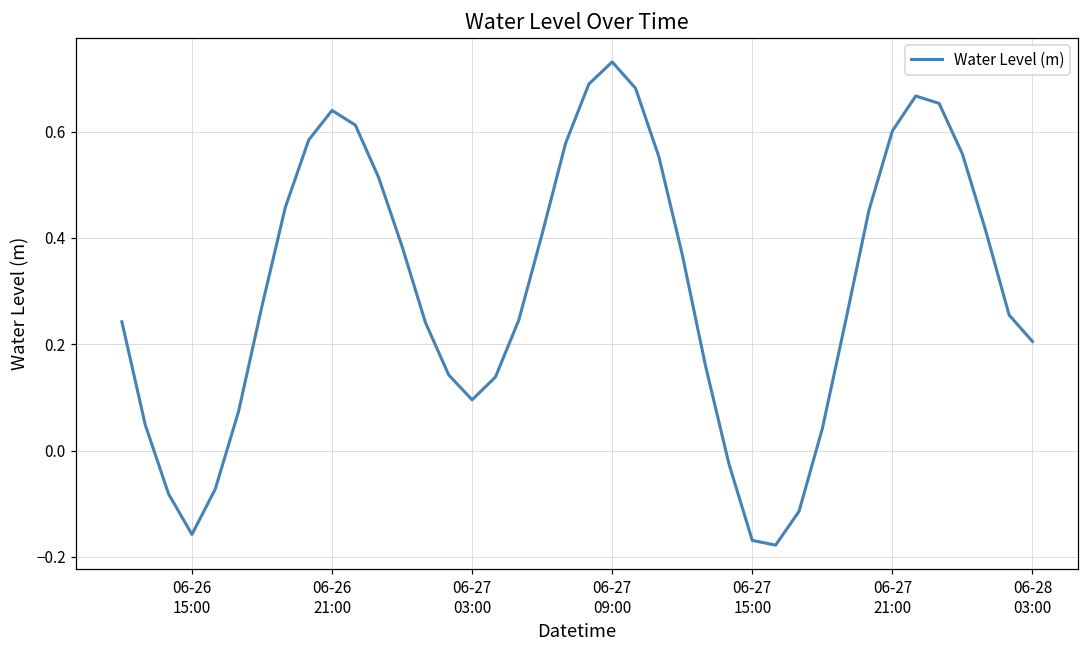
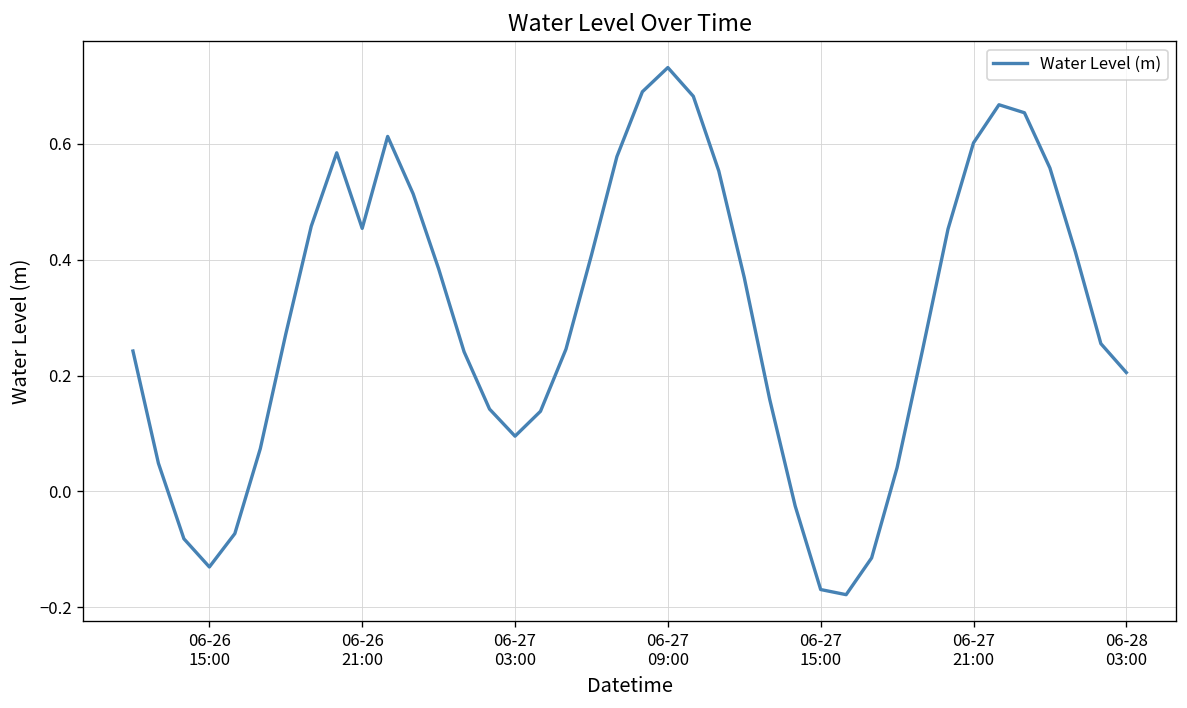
  {
-   "06-26 15:00": -0.16,
-   "06-26 21:00": 0.64,
+   "06-26 15:00": -0.13,
+   "06-26 21:00": 0.45,
    "06-27 03:00": 0.10,
    "06-27 09:00": 0.73,
    "06-27 15:00": -0.17,
    "06-27 21:00": 0.60,
    "06-28 03:00": 0.21
  }
